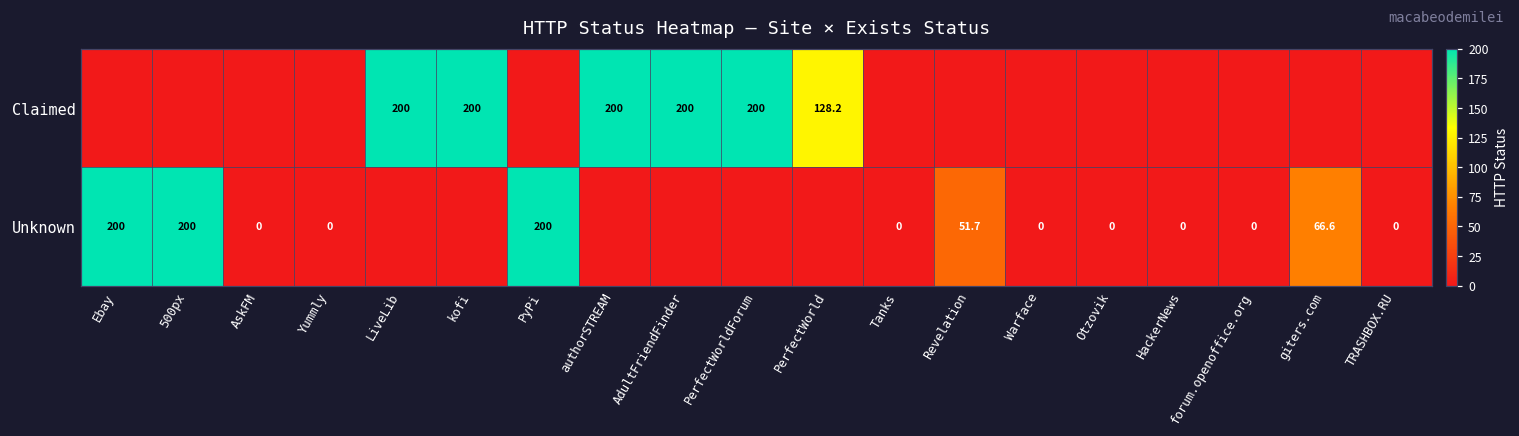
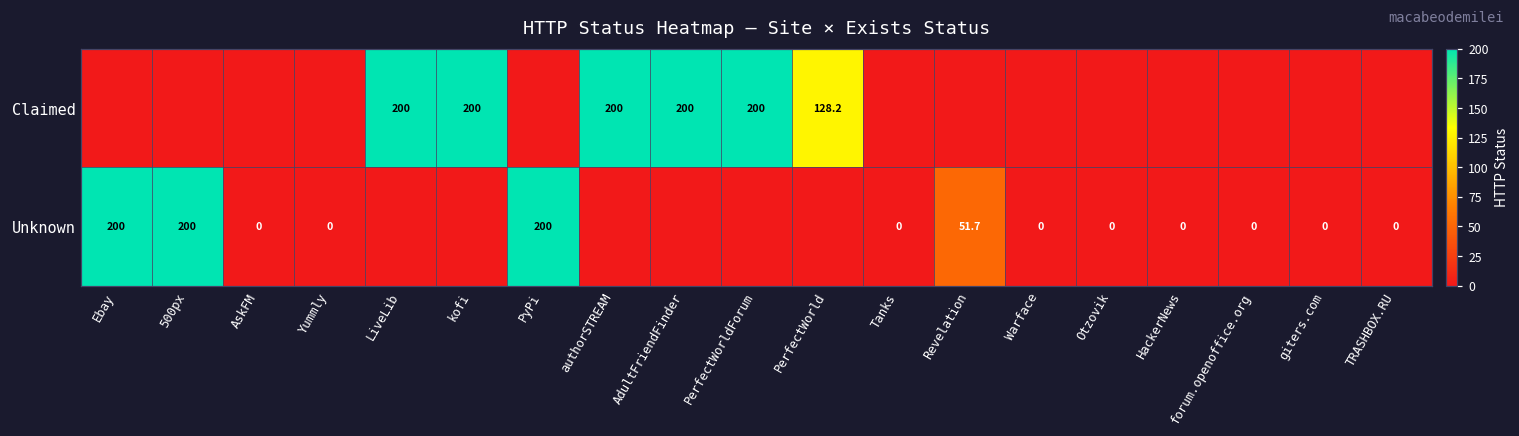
  {
    "Claimed": {
      "LiveLib": 200,
      "kofi": 200,
      "authorSTREAM": 200,
      "AdultFriendFinder": 200,
      "PerfectWorldForum": 200,
      "PerfectWorld": 128.2
    },
    "Unknown": {
      "Ebay": 200,
      "500px": 200,
      "AskFM": 0,
      "Yummly": 0,
      "PyPi": 200,
      "Tanks": 0,
      "Revelation": 51.7,
      "Warface": 0,
      "Otzovik": 0,
      "HackerNews": 0,
      "forum.openoffice.org": 0,
-     "giters.com": 66.6,
+     "giters.com": 0,
      "TRASHBOX.RU": 0
    }
  }
